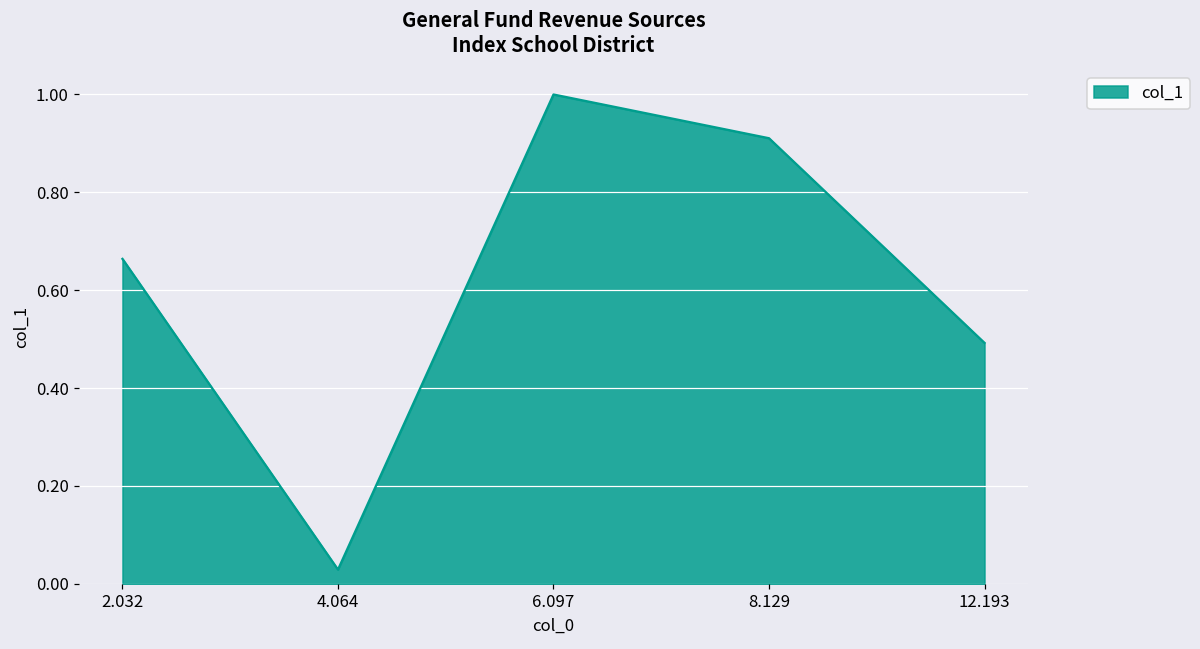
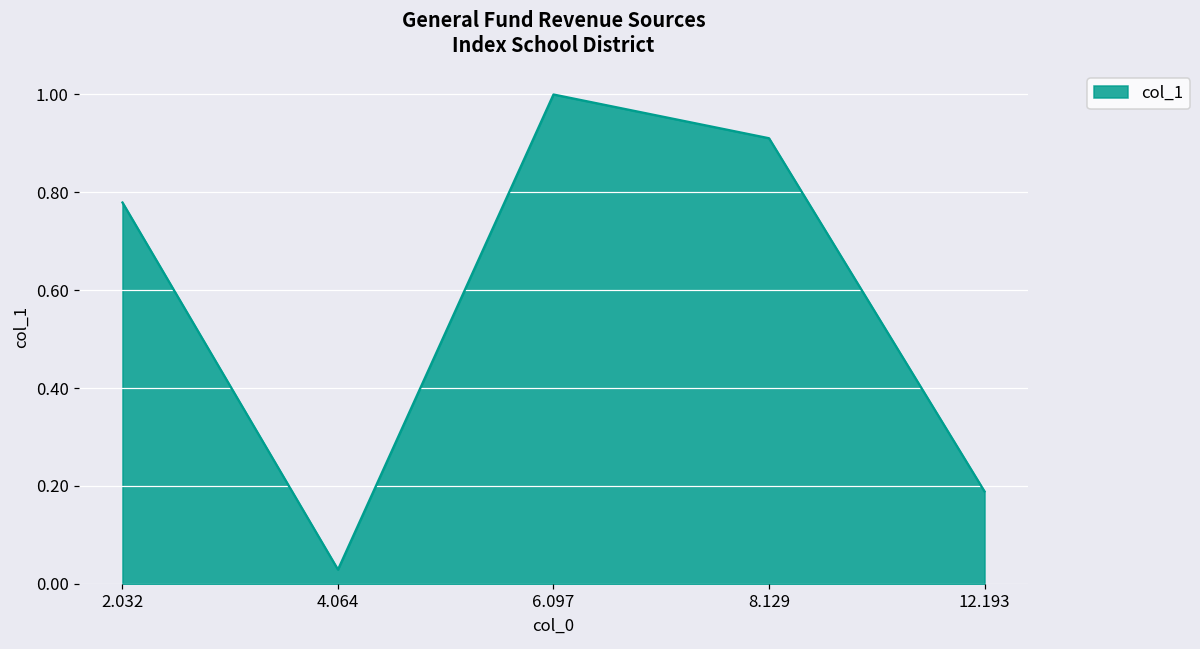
  {
-   "2.032": 0.66,
+   "2.032": 0.78,
    "4.064": 0.03,
    "6.097": 1.00,
    "8.129": 0.91,
-   "12.193": 0.49
+   "12.193": 0.19
  }
